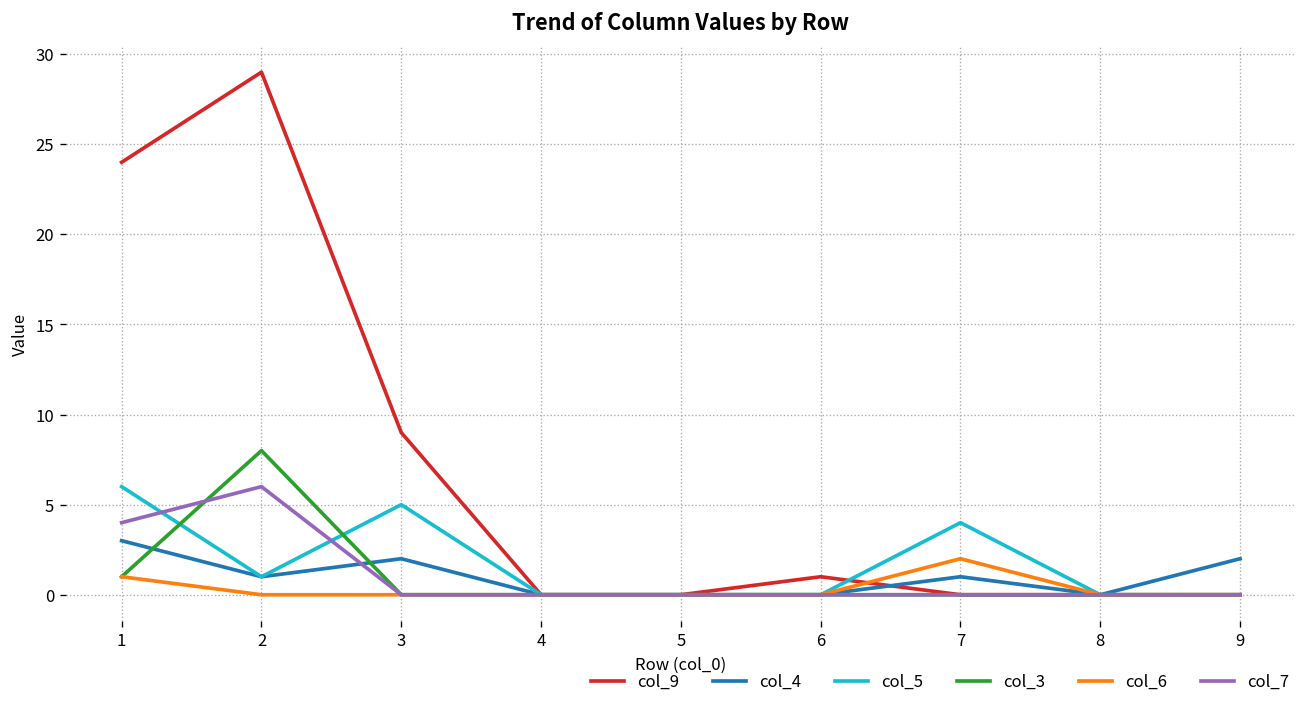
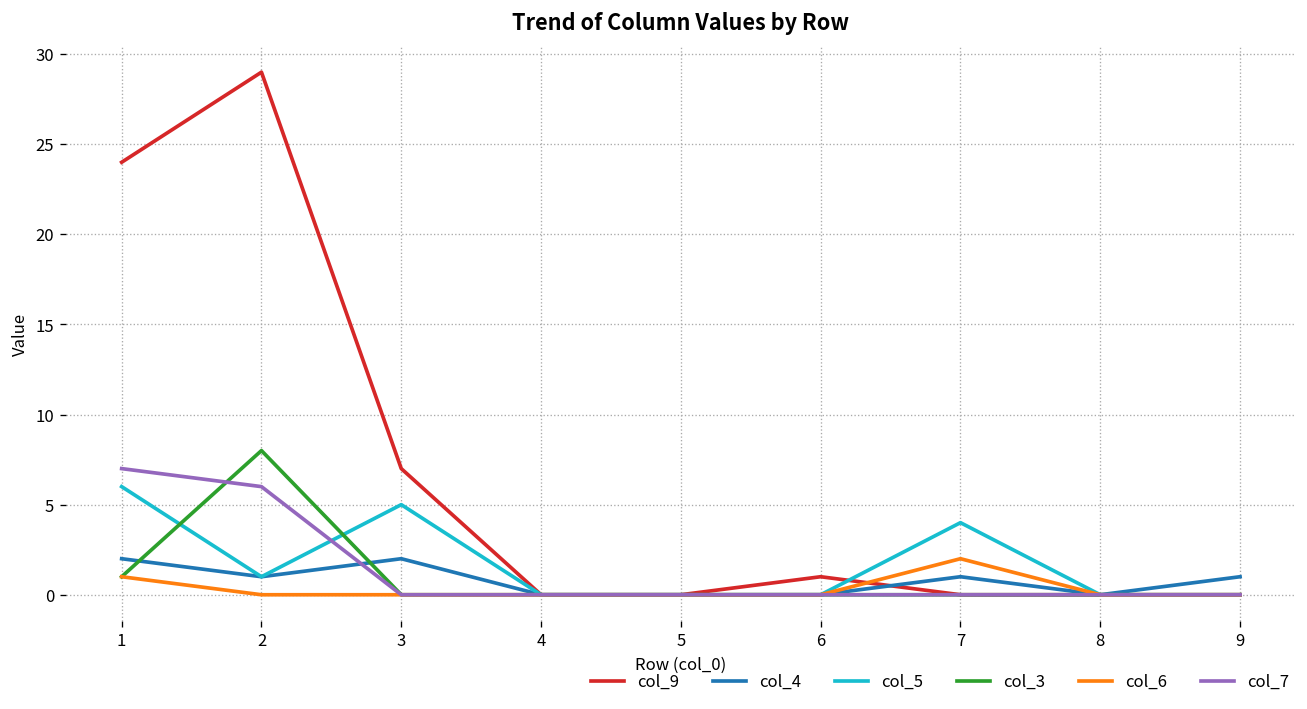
  {
    "col_9": {
      "1": 24,
      "2": 29,
-     "3": 9,
+     "3": 7,
      "6": 1
    },
    "col_4": {
-     "1": 3,
+     "1": 2,
      "3": 2,
      "7": 1,
-     "9": 2
+     "9": 1
    },
    "col_5": {
      "1": 6,
      "3": 5,
      "7": 4
    },
    "col_3": {
      "2": 8
    },
    "col_6": {
      "2": 0,
      "7": 2
    },
    "col_7": {
-     "1": 4,
+     "1": 7,
      "2": 6
    }
  }
